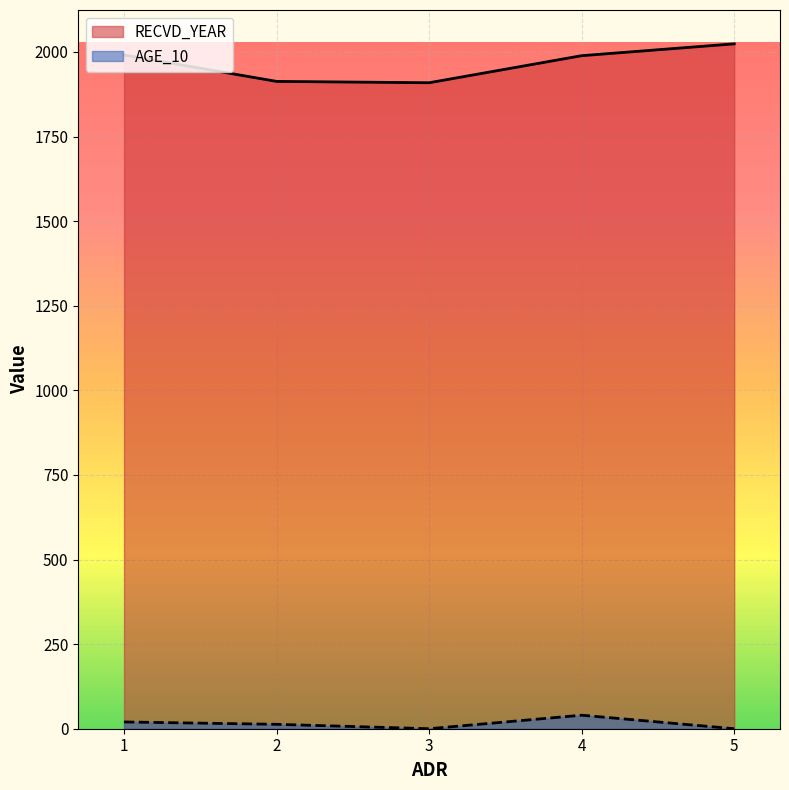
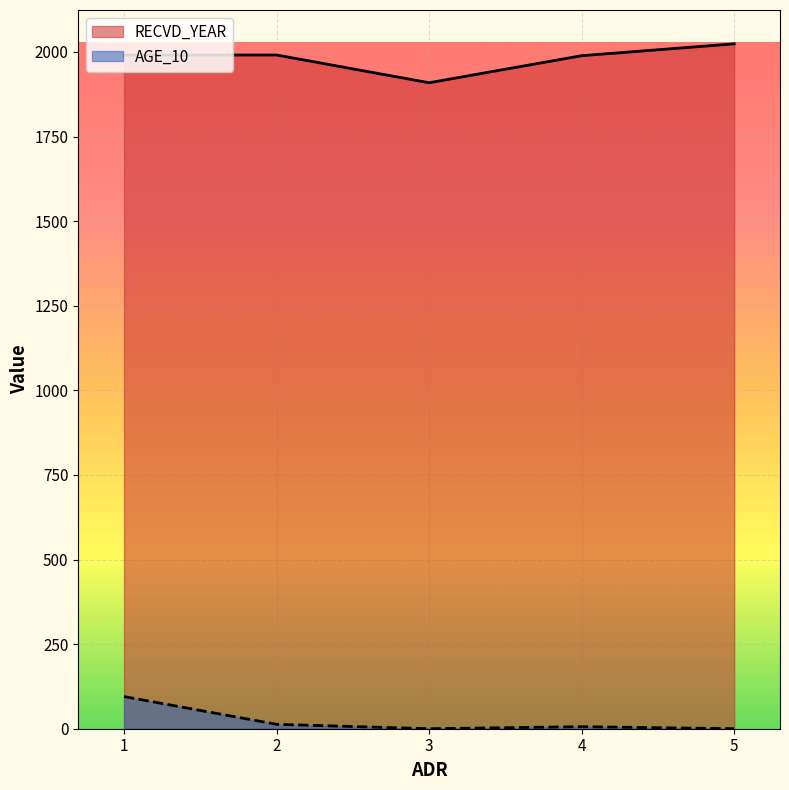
  {
    "RECVD_YEAR": {
-     "2": 1910,
+     "2": 1990,
      "3": 1910,
      "4": 1990,
      "5": 2020
    },
    "AGE_10": {
-     "1": 20,
+     "1": 100,
      "2": 10,
      "3": 0,
-     "4": 40,
+     "4": 10,
      "5": 0
    }
  }
